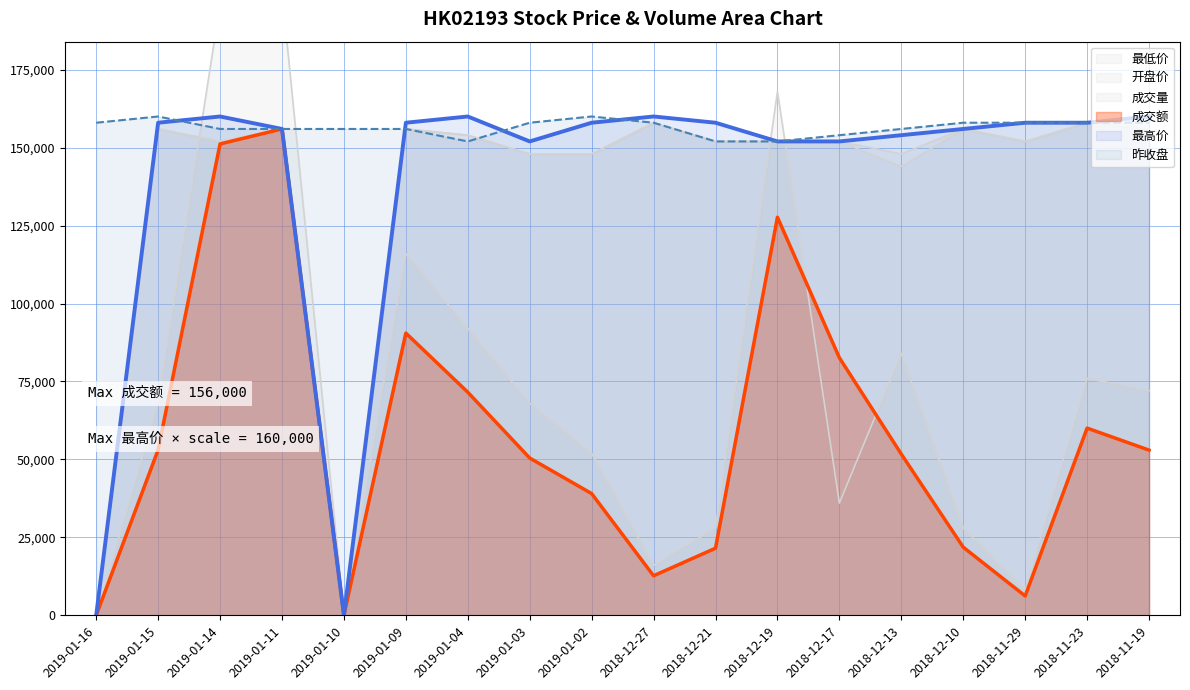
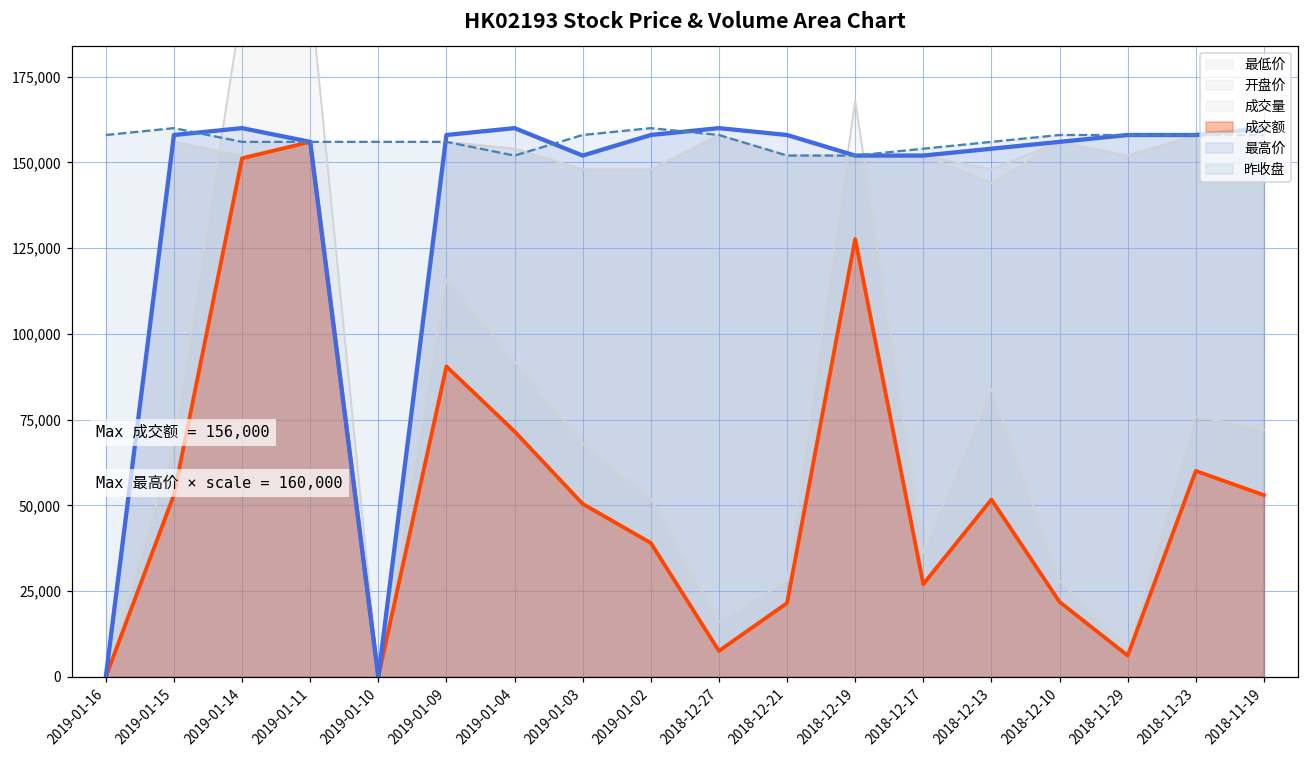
  {
    "成交额": {
      "2019-01-09": "91,000",
      "2019-01-04": "72,000",
      "2019-01-03": "50,000",
      "2019-01-02": "39,000",
-     "2018-12-27": "13,000",
+     "2018-12-27": "8,000",
      "2018-12-21": "22,000",
      "2018-12-19": "128,000",
-     "2018-12-17": "83,000",
+     "2018-12-17": "27,000",
      "2018-12-13": "52,000",
      "2018-12-10": "22,000",
      "2018-11-29": "6,000",
      "2018-11-23": "60,000",
      "2018-11-19": "53,000"
    }
  }
